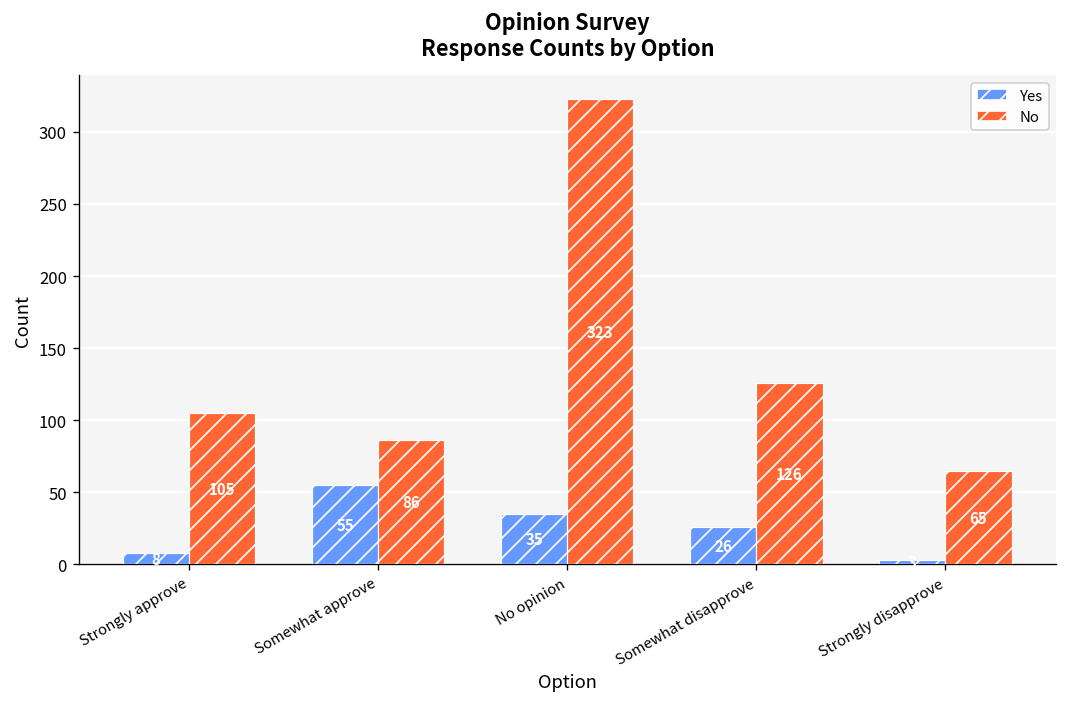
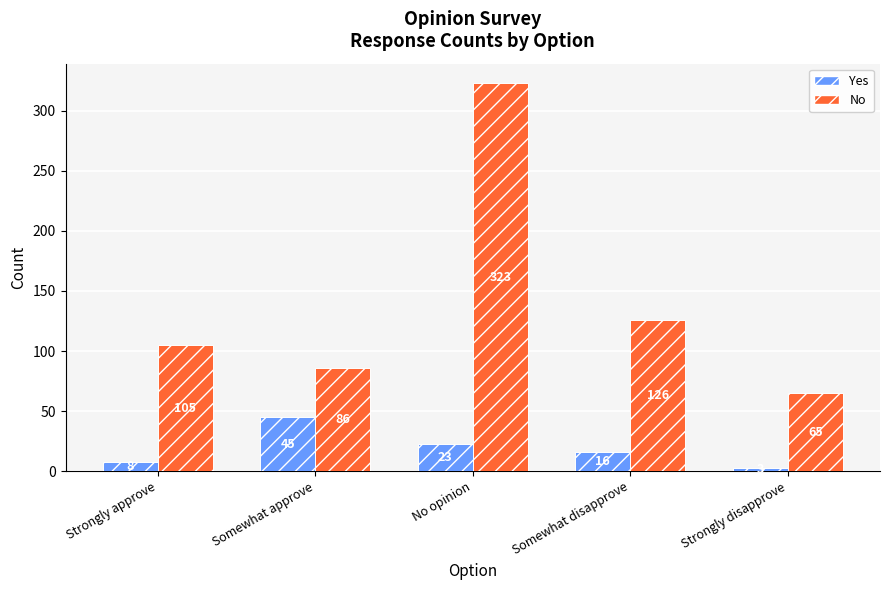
  {
    "Yes": {
      "Strongly approve": 8,
-     "Somewhat approve": 55,
-     "No opinion": 35,
-     "Somewhat disapprove": 26
+     "Somewhat approve": 45,
+     "No opinion": 23,
+     "Somewhat disapprove": 16
    },
    "No": {
      "Strongly approve": 105,
      "Somewhat approve": 86,
      "No opinion": 323,
      "Somewhat disapprove": 126,
      "Strongly disapprove": 65
    }
  }
